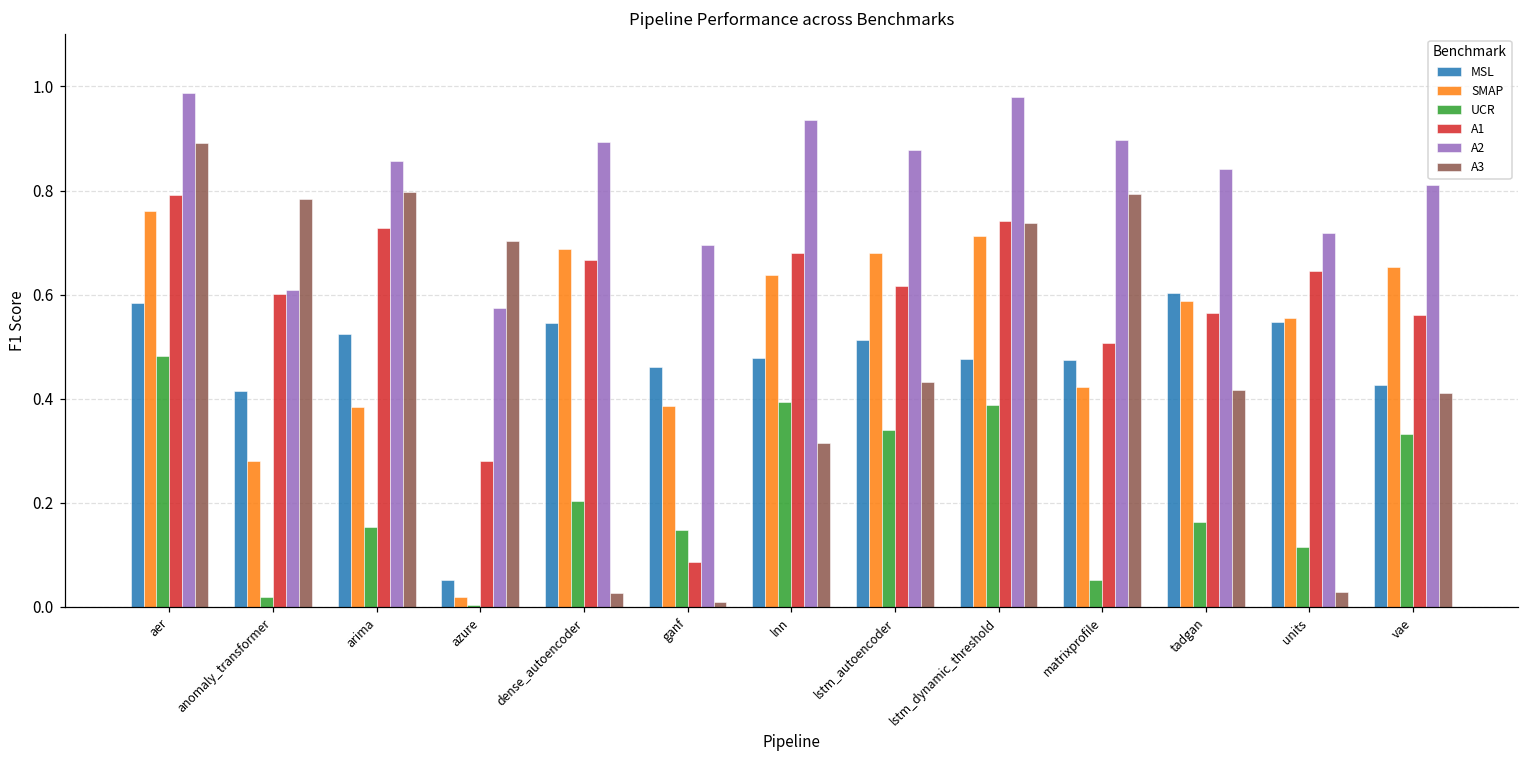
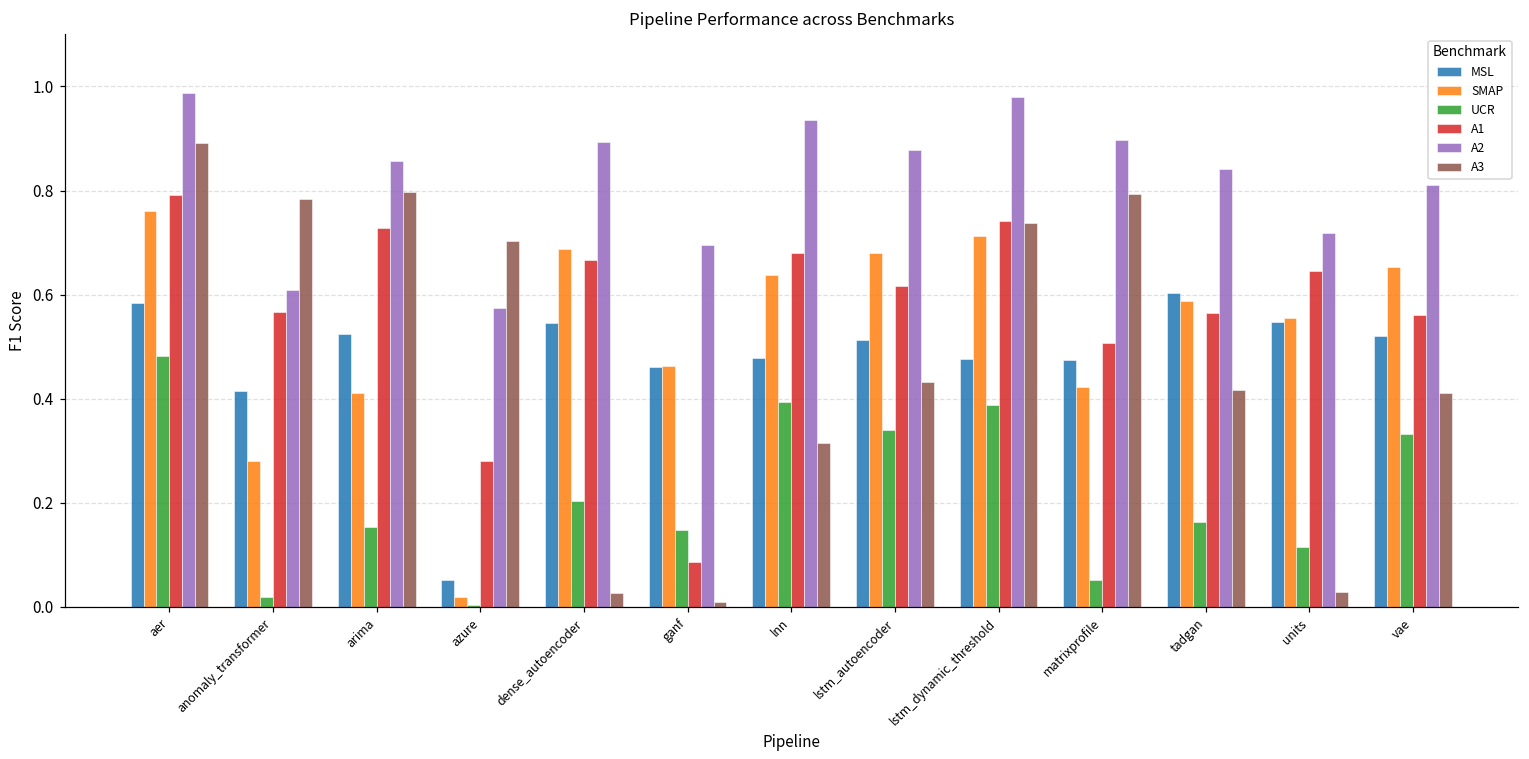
  {
    "MSL": {
      "aer": 0.58,
      "anomaly_transformer": 0.41,
      "arima": 0.53,
      "azure": 0.05,
      "dense_autoencoder": 0.55,
      "ganf": 0.46,
      "lnn": 0.48,
      "lstm_autoencoder": 0.51,
      "lstm_dynamic_threshold": 0.48,
      "matrixprofile": 0.47,
      "tadgan": 0.60,
      "units": 0.55,
-     "vae": 0.43
+     "vae": 0.52
    },
    "SMAP": {
      "aer": 0.76,
      "anomaly_transformer": 0.28,
-     "arima": 0.38,
+     "arima": 0.41,
      "azure": 0.02,
      "dense_autoencoder": 0.69,
-     "ganf": 0.39,
+     "ganf": 0.46,
      "lnn": 0.64,
      "lstm_autoencoder": 0.68,
      "lstm_dynamic_threshold": 0.71,
      "matrixprofile": 0.42,
      "tadgan": 0.59,
      "units": 0.55,
      "vae": 0.65
    },
    "UCR": {
      "aer": 0.48,
      "anomaly_transformer": 0.02,
      "arima": 0.15,
      "dense_autoencoder": 0.20,
      "ganf": 0.15,
      "lnn": 0.39,
      "lstm_autoencoder": 0.34,
      "lstm_dynamic_threshold": 0.39,
      "matrixprofile": 0.05,
      "tadgan": 0.16,
      "units": 0.11,
      "vae": 0.33
    },
    "A1": {
      "aer": 0.79,
-     "anomaly_transformer": 0.60,
+     "anomaly_transformer": 0.57,
      "arima": 0.73,
      "azure": 0.28,
      "dense_autoencoder": 0.67,
      "ganf": 0.09,
      "lnn": 0.68,
      "lstm_autoencoder": 0.62,
      "lstm_dynamic_threshold": 0.74,
      "matrixprofile": 0.51,
      "tadgan": 0.56,
      "units": 0.64,
      "vae": 0.56
    },
    "A2": {
      "aer": 0.99,
      "anomaly_transformer": 0.61,
      "arima": 0.86,
      "azure": 0.57,
      "dense_autoencoder": 0.89,
      "ganf": 0.69,
      "lnn": 0.94,
      "lstm_autoencoder": 0.88,
      "lstm_dynamic_threshold": 0.98,
      "matrixprofile": 0.90,
      "tadgan": 0.84,
      "units": 0.72,
      "vae": 0.81
    },
    "A3": {
      "aer": 0.89,
      "anomaly_transformer": 0.78,
      "arima": 0.80,
      "azure": 0.70,
      "dense_autoencoder": 0.03,
      "ganf": 0.01,
      "lnn": 0.32,
      "lstm_autoencoder": 0.43,
      "lstm_dynamic_threshold": 0.74,
      "matrixprofile": 0.79,
      "tadgan": 0.42,
      "units": 0.03,
      "vae": 0.41
    }
  }
